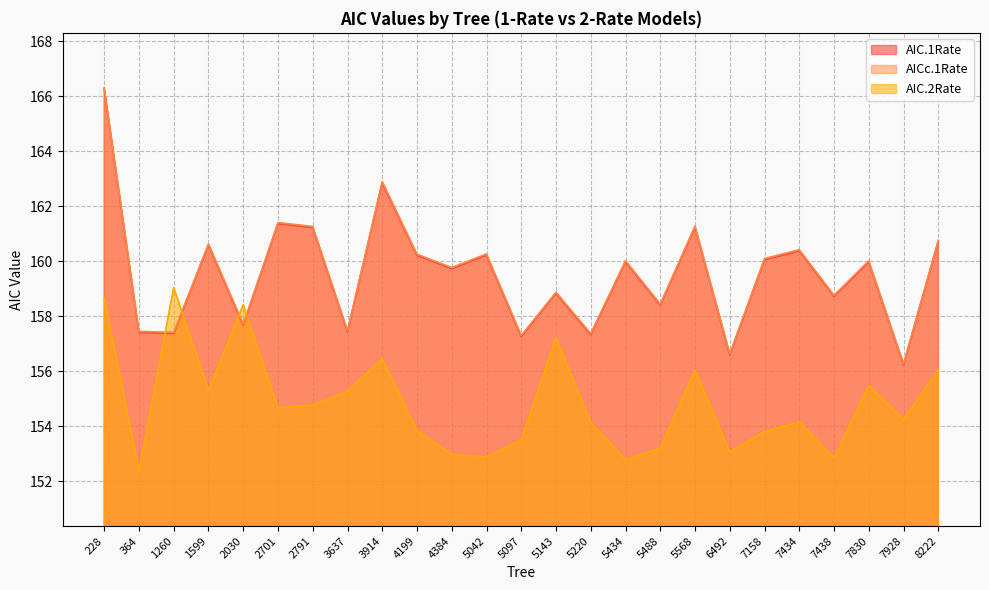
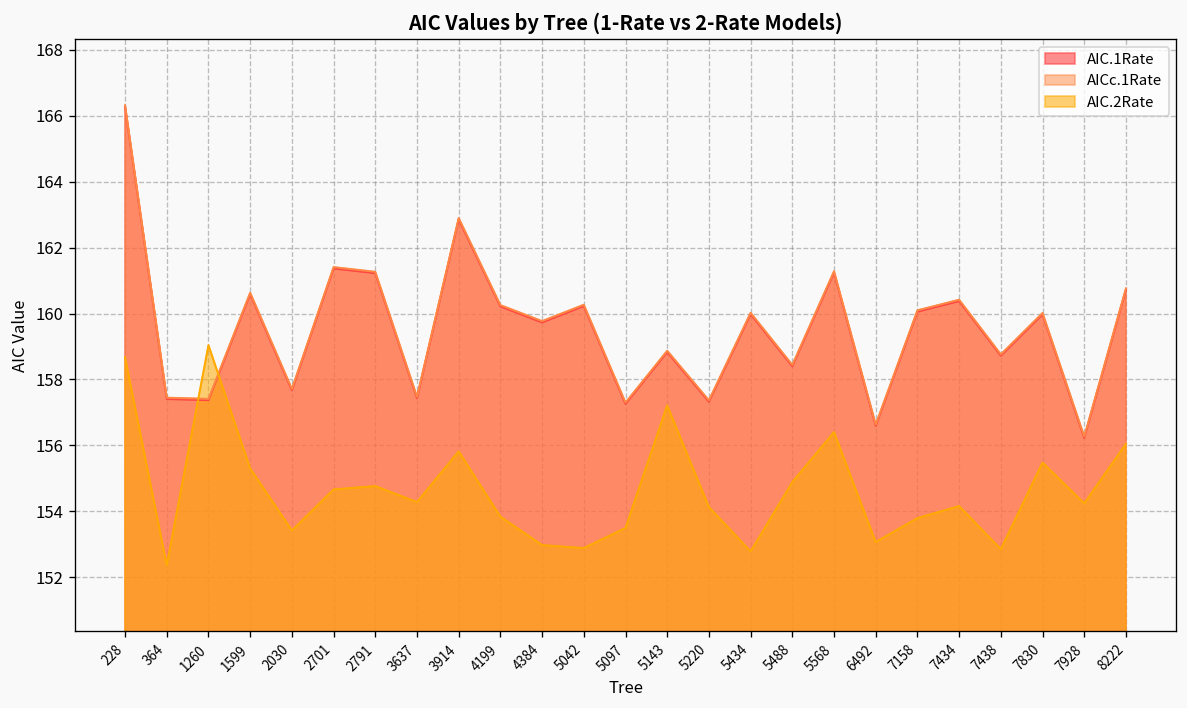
  {
    "AIC.2Rate": {
      "228": 158.7,
      "364": 152.4,
      "1260": 159.0,
      "1599": 155.3,
-     "2030": 158.4,
+     "2030": 153.4,
      "2701": 154.7,
      "2791": 154.8,
-     "3637": 155.3,
-     "3914": 156.5,
+     "3637": 154.3,
+     "3914": 155.8,
      "4199": 153.8,
      "4384": 153.0,
      "5042": 152.9,
      "5097": 153.5,
      "5143": 157.2,
      "5220": 154.1,
      "5434": 152.8,
-     "5488": 153.2,
-     "5568": 156.0,
+     "5488": 154.9,
+     "5568": 156.4,
      "6492": 153.1,
      "7158": 153.8,
      "7434": 154.2,
      "7438": 152.9,
      "7830": 155.5,
      "7928": 154.2,
      "8222": 156.0
    }
  }
